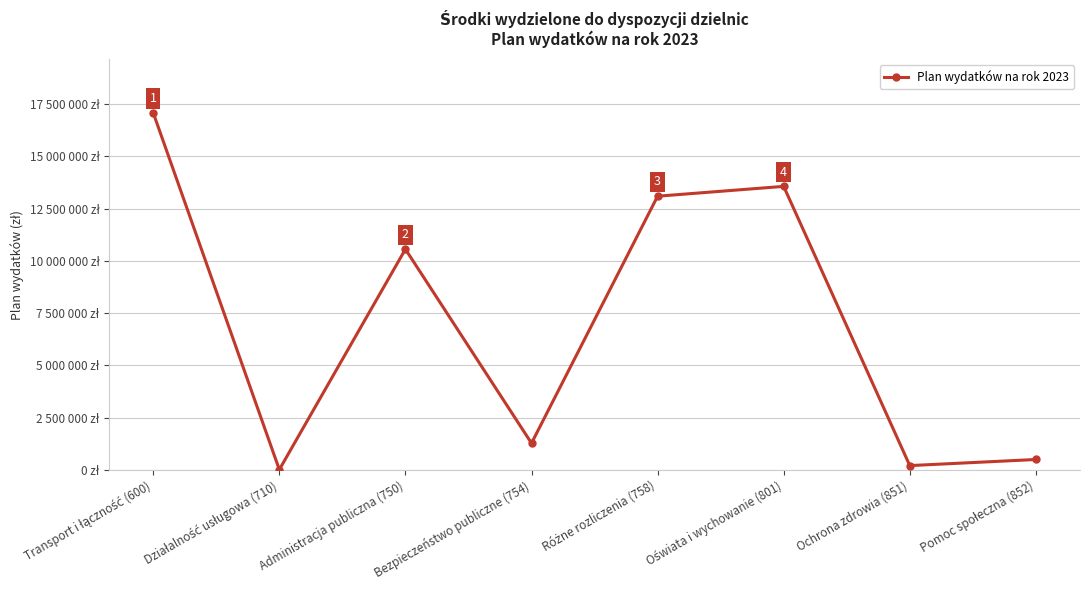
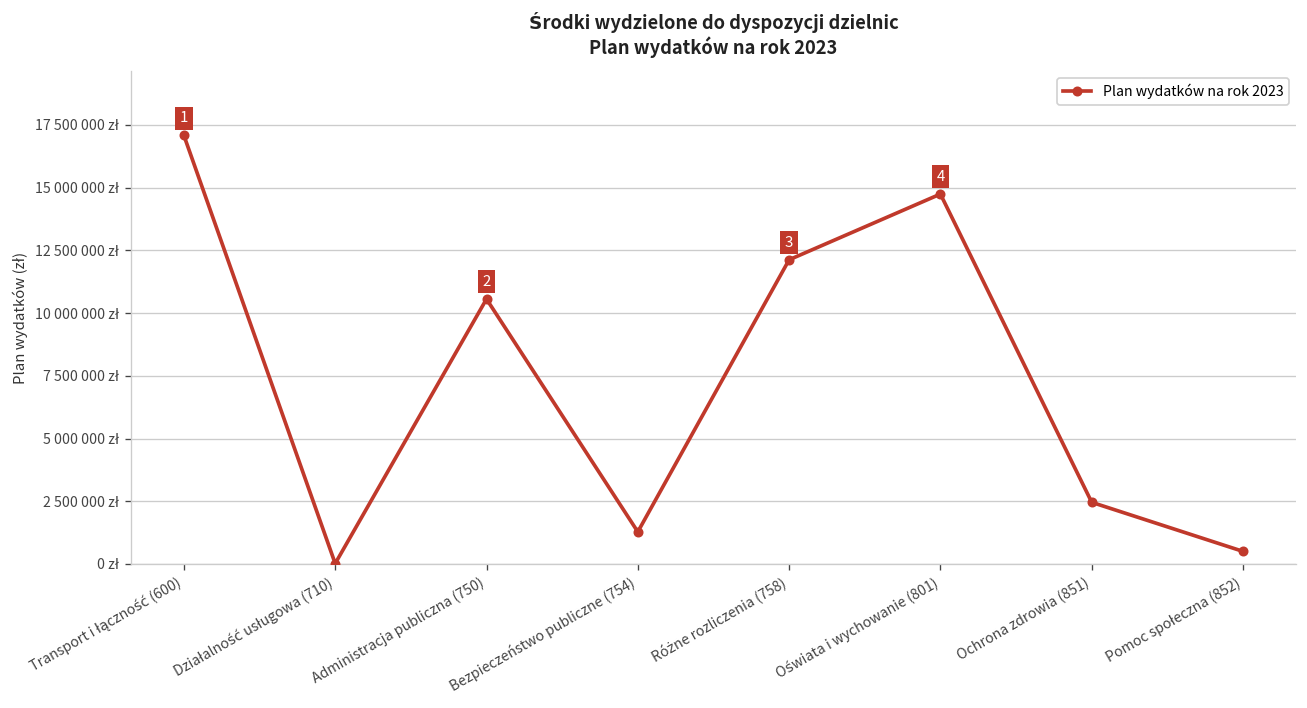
  {
    "Działalność usługowa (710)": "0 zł",
    "Bezpieczeństwo publiczne (754)": "1300000 zł",
-   "Różne rozliczenia (758)": "13100000 zł",
-   "Oświata i wychowanie (801)": "13600000 zł",
-   "Ochrona zdrowia (851)": "200000 zł",
+   "Różne rozliczenia (758)": "12100000 zł",
+   "Oświata i wychowanie (801)": "14700000 zł",
+   "Ochrona zdrowia (851)": "2500000 zł",
    "Pomoc społeczna (852)": "500000 zł"
  }
